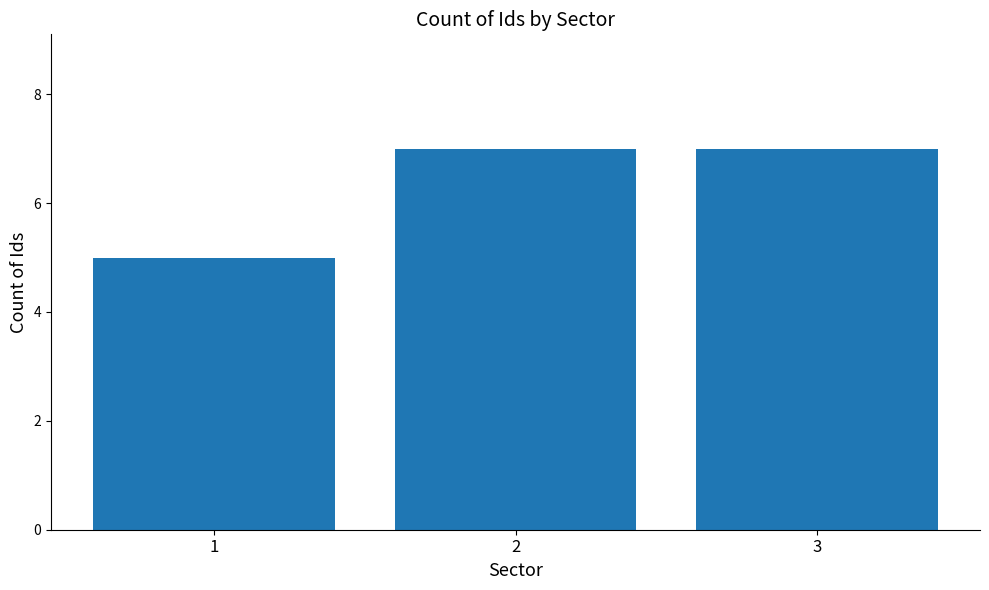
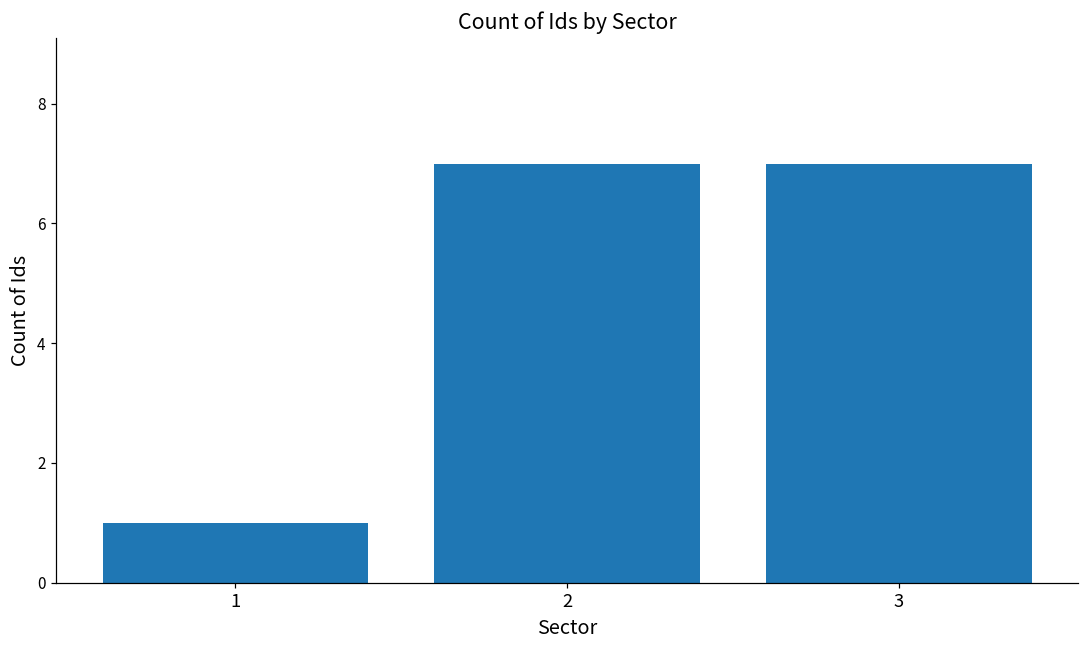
  {
-   "1": 5,
+   "1": 1,
    "2": 7,
    "3": 7
  }
